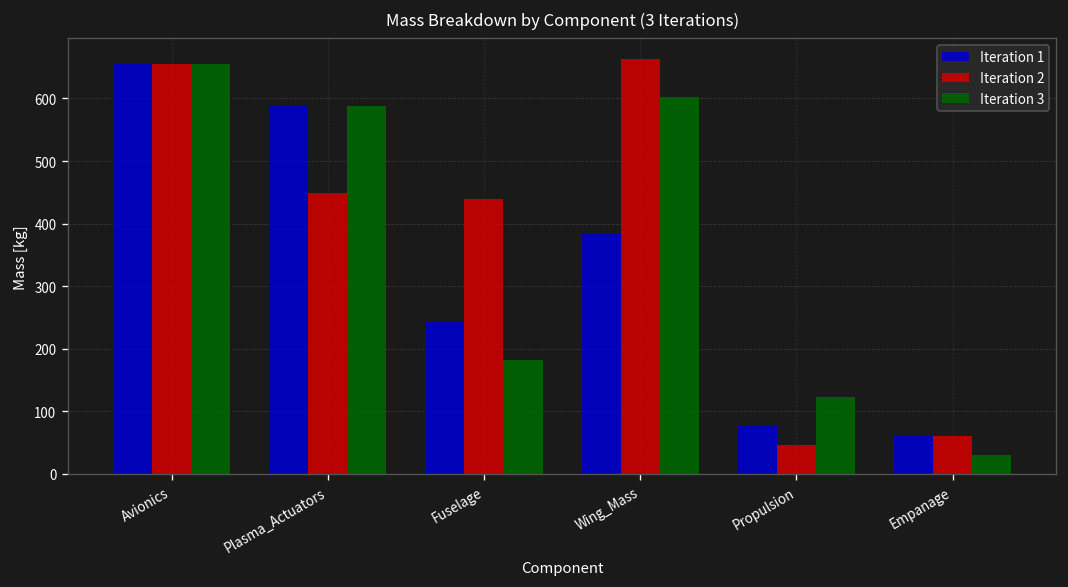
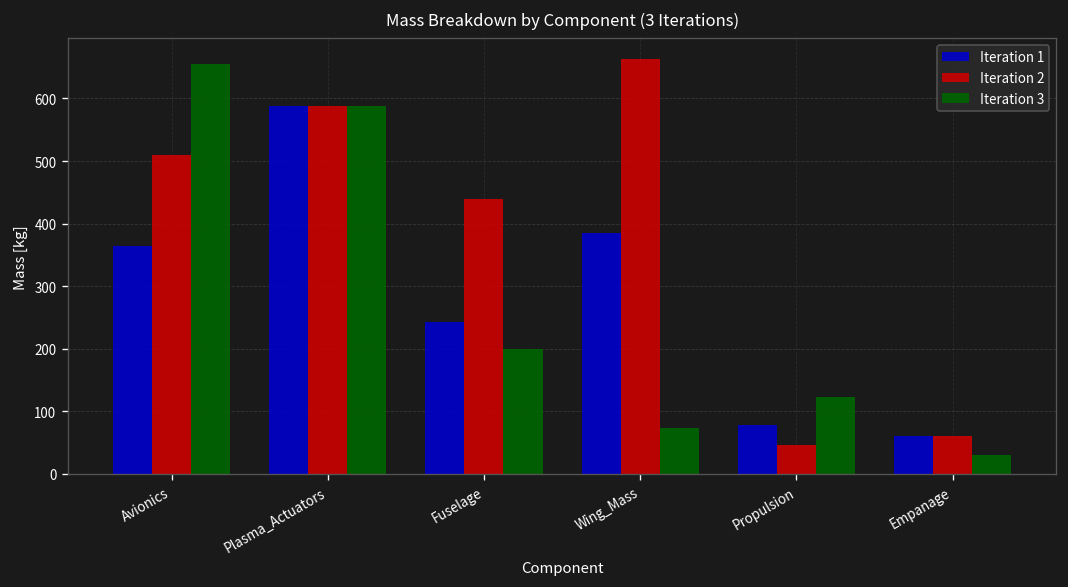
  {
    "Iteration 1": {
-     "Avionics": 660,
+     "Avionics": 360,
      "Plasma_Actuators": 590,
      "Fuselage": 240,
      "Wing_Mass": 380,
      "Propulsion": 80,
      "Empanage": 60
    },
    "Iteration 2": {
-     "Avionics": 660,
-     "Plasma_Actuators": 450,
+     "Avionics": 510,
+     "Plasma_Actuators": 590,
      "Fuselage": 440,
      "Wing_Mass": 660,
      "Propulsion": 50,
      "Empanage": 60
    },
    "Iteration 3": {
      "Avionics": 660,
      "Plasma_Actuators": 590,
-     "Fuselage": 180,
-     "Wing_Mass": 600,
+     "Fuselage": 200,
+     "Wing_Mass": 70,
      "Propulsion": 120,
      "Empanage": 30
    }
  }
